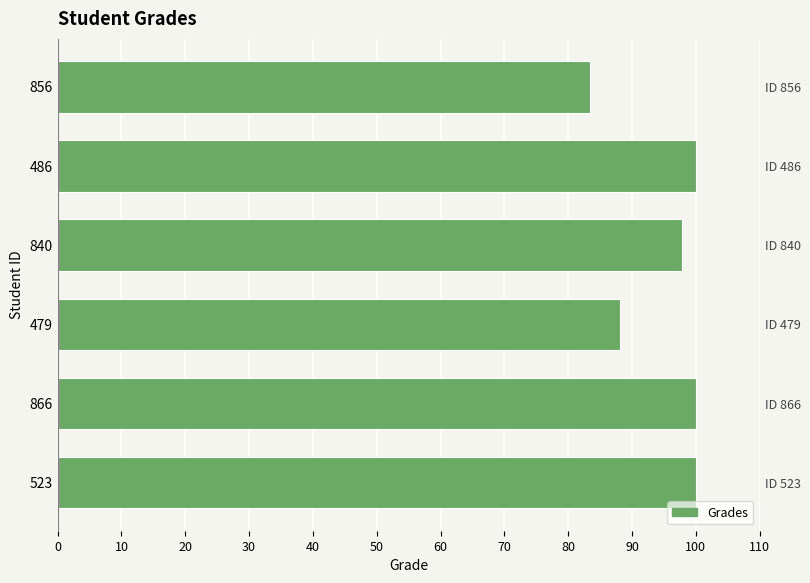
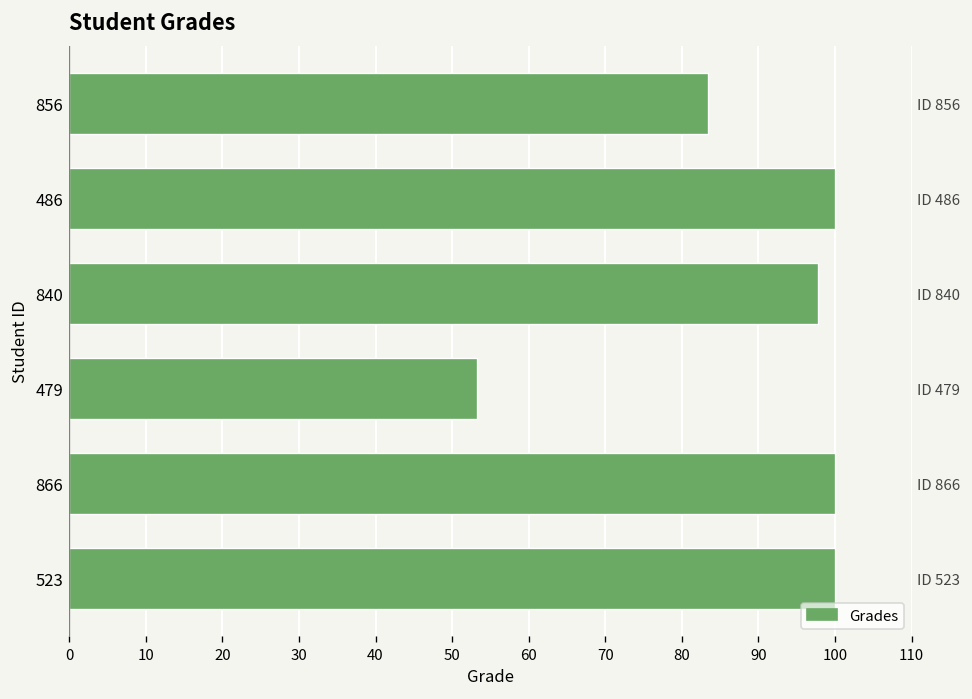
  {
    "856": 83,
    "486": 100,
    "840": 98,
-   "479": 88,
+   "479": 53,
    "866": 100,
    "523": 100
  }
